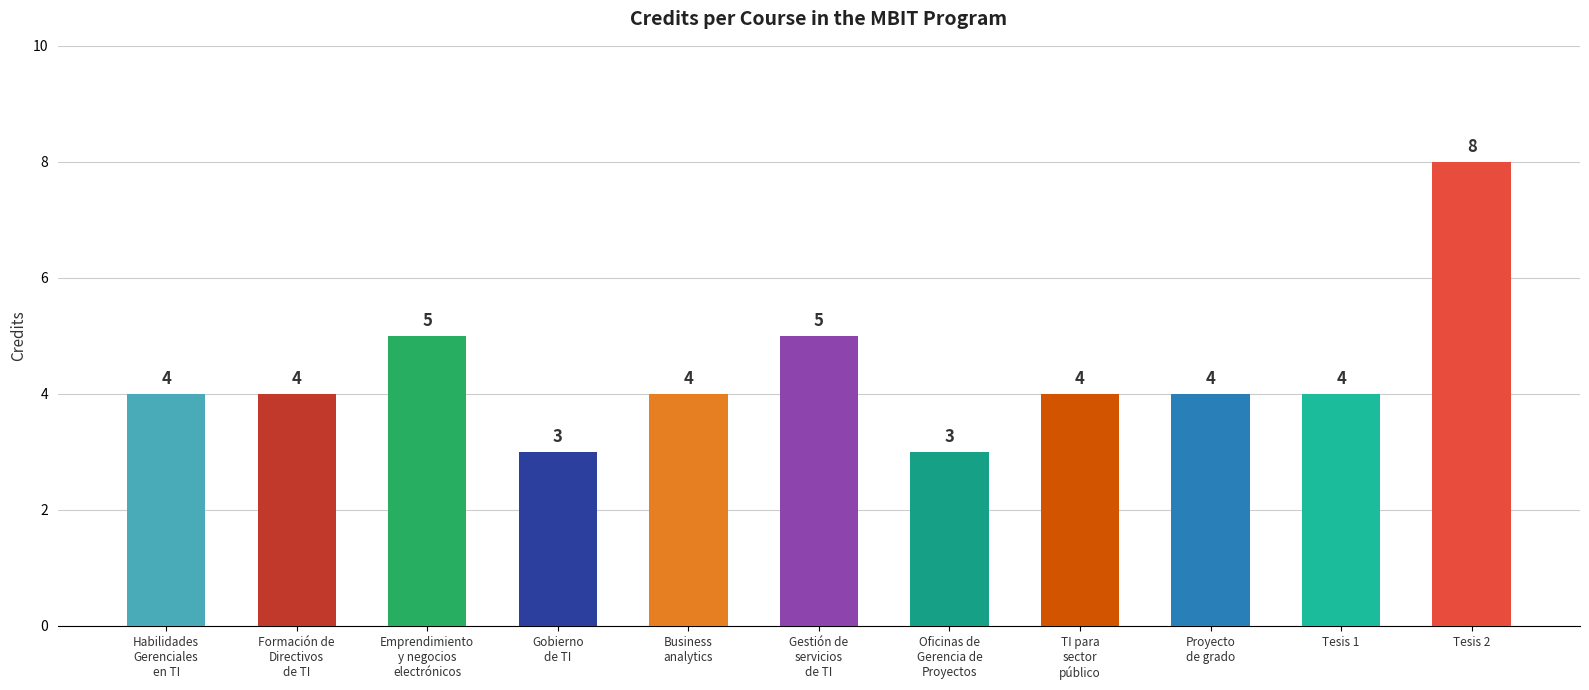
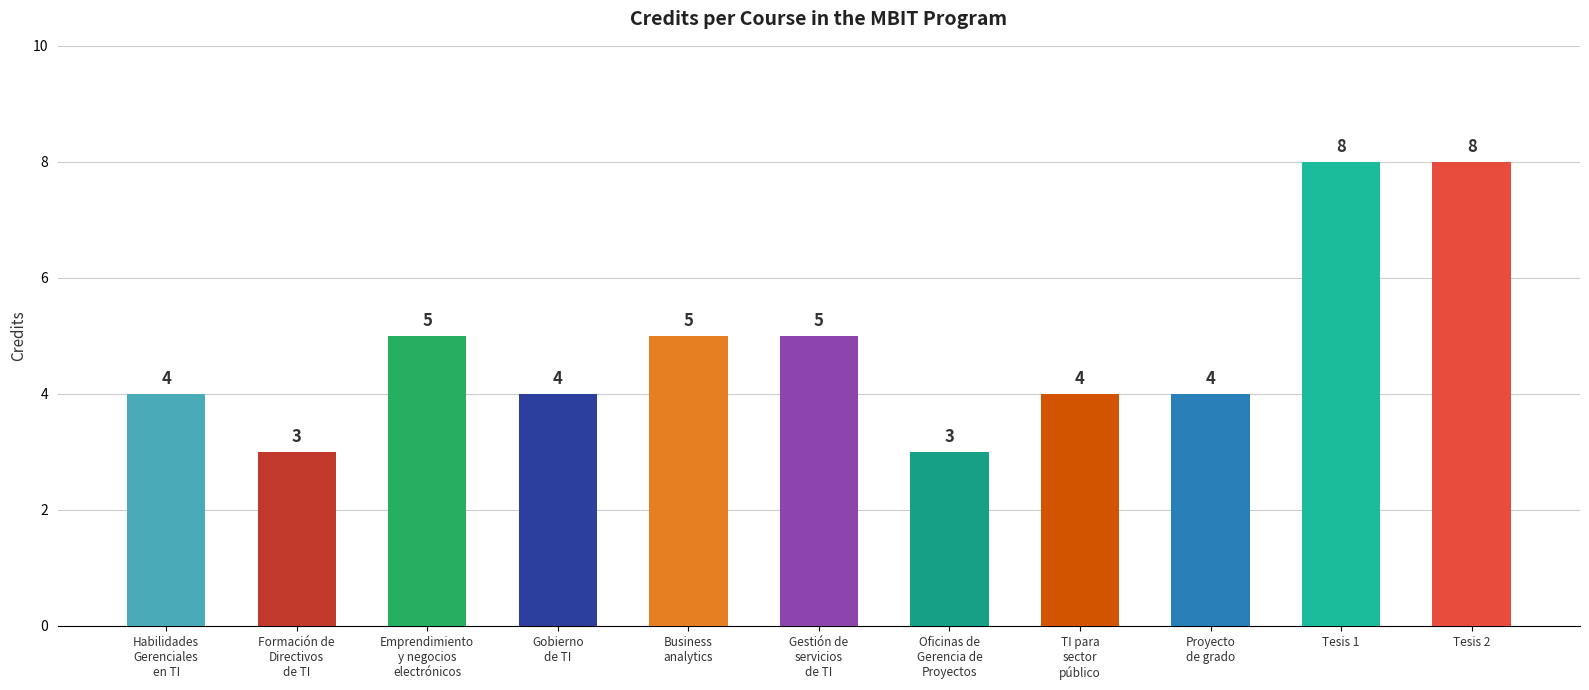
  {
    "Habilidades Gerenciales en TI": 4,
-   "Formación de Directivos de TI": 4,
+   "Formación de Directivos de TI": 3,
    "Emprendimiento y negocios electrónicos": 5,
-   "Gobierno de TI": 3,
-   "Business analytics": 4,
+   "Gobierno de TI": 4,
+   "Business analytics": 5,
    "Gestión de servicios de TI": 5,
    "Oficinas de Gerencia de Proyectos": 3,
    "TI para sector público": 4,
    "Proyecto de grado": 4,
-   "Tesis 1": 4,
+   "Tesis 1": 8,
    "Tesis 2": 8
  }
